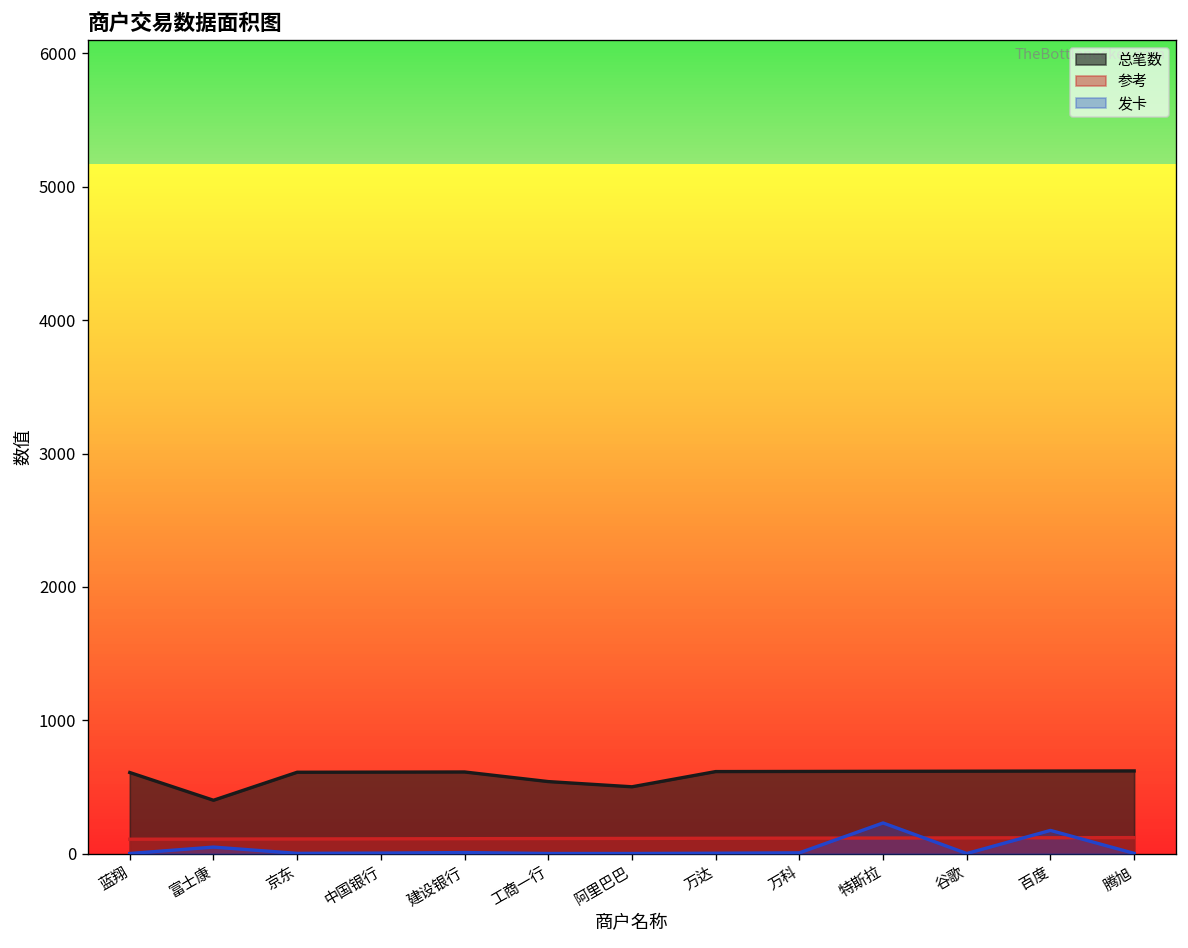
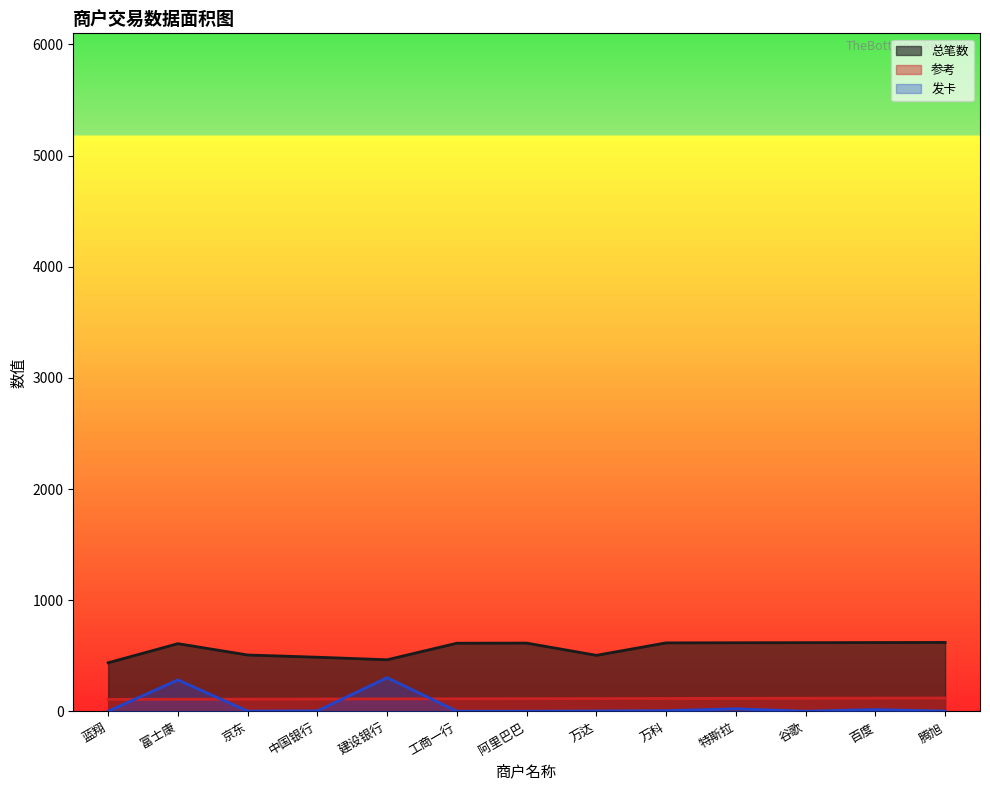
  {
    "总笔数": {
-     "蓝翔": 610,
-     "富士康": 400,
-     "京东": 610,
-     "中国银行": 610,
-     "建设银行": 610,
-     "工商一行": 540,
-     "阿里巴巴": 500,
-     "万达": 620,
+     "蓝翔": 440,
+     "富士康": 610,
+     "京东": 510,
+     "中国银行": 490,
+     "建设银行": 470,
+     "工商一行": 610,
+     "阿里巴巴": 620,
+     "万达": 510,
      "万科": 620,
      "特斯拉": 620,
      "谷歌": 620,
      "百度": 620,
      "腾旭": 620
    },
    "参考": {
      "蓝翔": 110,
      "富士康": 110,
      "京东": 110,
      "中国银行": 110,
      "建设银行": 110,
      "工商一行": 110,
      "阿里巴巴": 120,
      "万达": 120,
      "万科": 120,
      "特斯拉": 120,
      "谷歌": 120,
      "百度": 120,
      "腾旭": 120
    },
    "发卡": {
      "蓝翔": 0,
-     "富士康": 50,
+     "富士康": 280,
      "京东": 0,
      "中国银行": 10,
-     "建设银行": 10,
+     "建设银行": 300,
      "工商一行": 0,
      "阿里巴巴": 0,
      "万达": 0,
      "万科": 10,
-     "特斯拉": 230,
+     "特斯拉": 20,
      "谷歌": 0,
-     "百度": 180,
+     "百度": 20,
      "腾旭": 0
    }
  }
